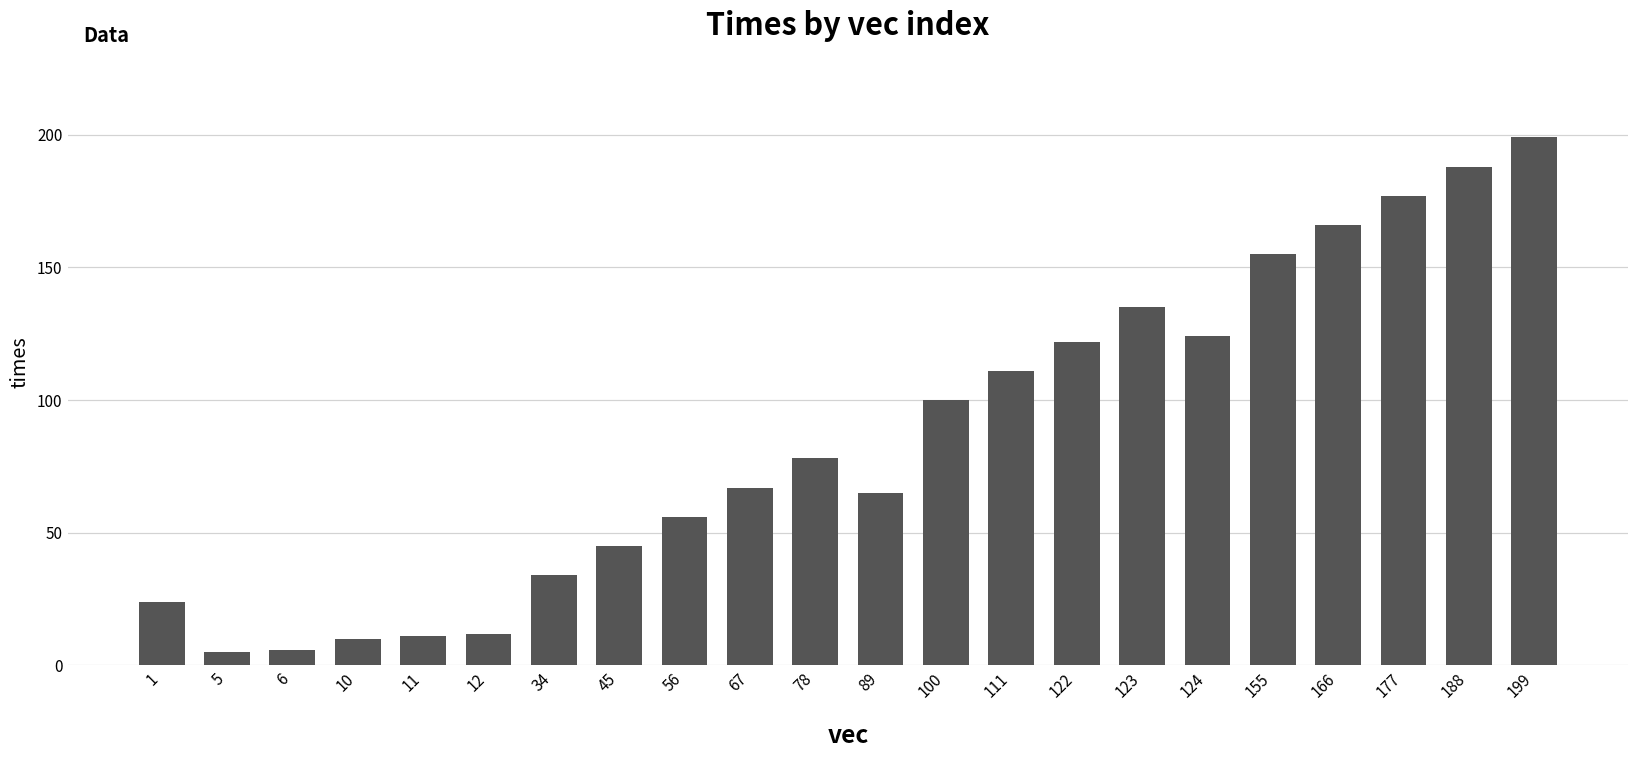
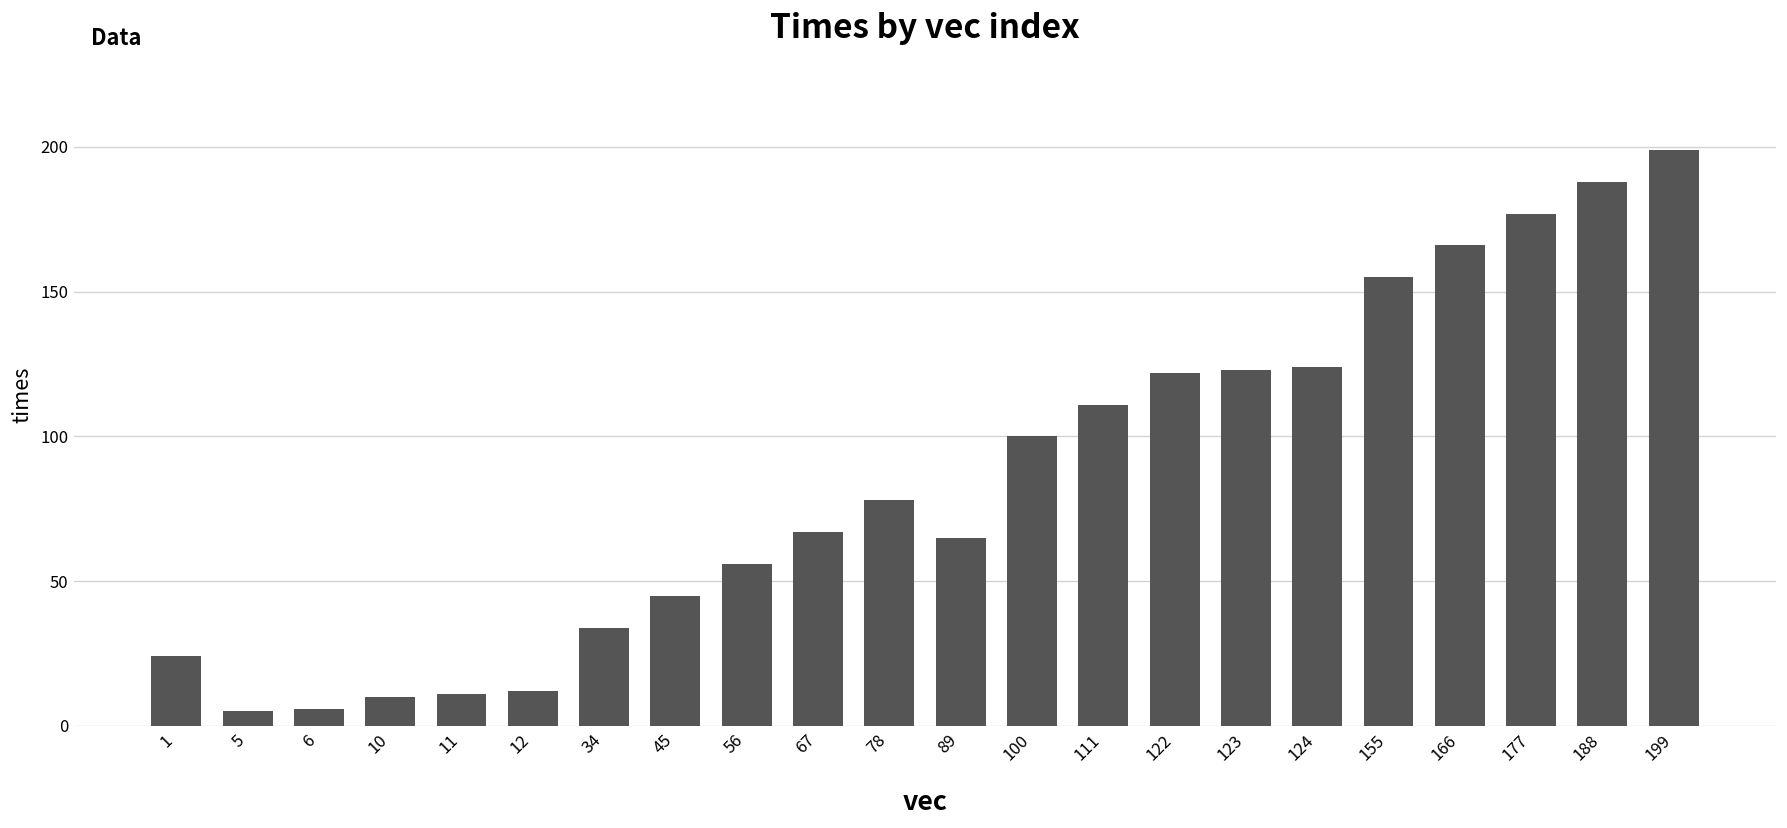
  {
    "1": 24,
    "5": 5,
    "6": 6,
    "10": 10,
    "11": 11,
    "12": 12,
    "34": 34,
    "45": 45,
    "56": 56,
    "67": 67,
    "78": 78,
    "89": 65,
    "100": 100,
    "111": 111,
    "122": 122,
-   "123": 135,
+   "123": 123,
    "124": 124,
    "155": 155,
    "166": 166,
    "177": 177,
    "188": 188,
    "199": 199
  }
